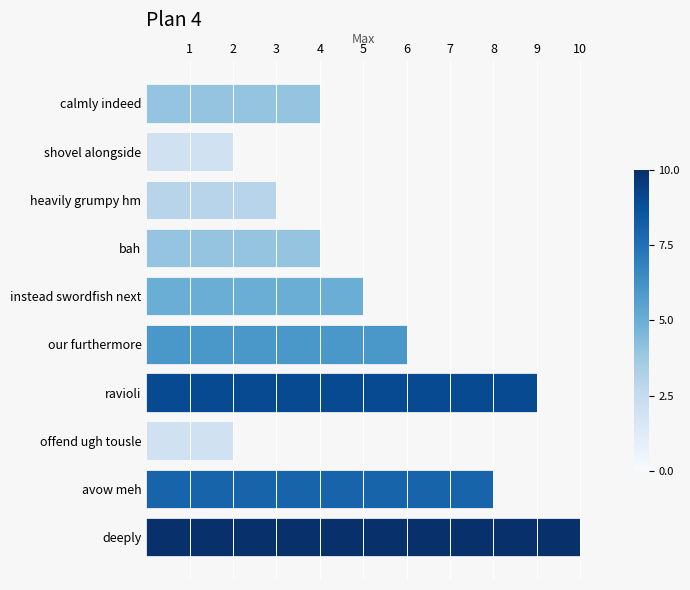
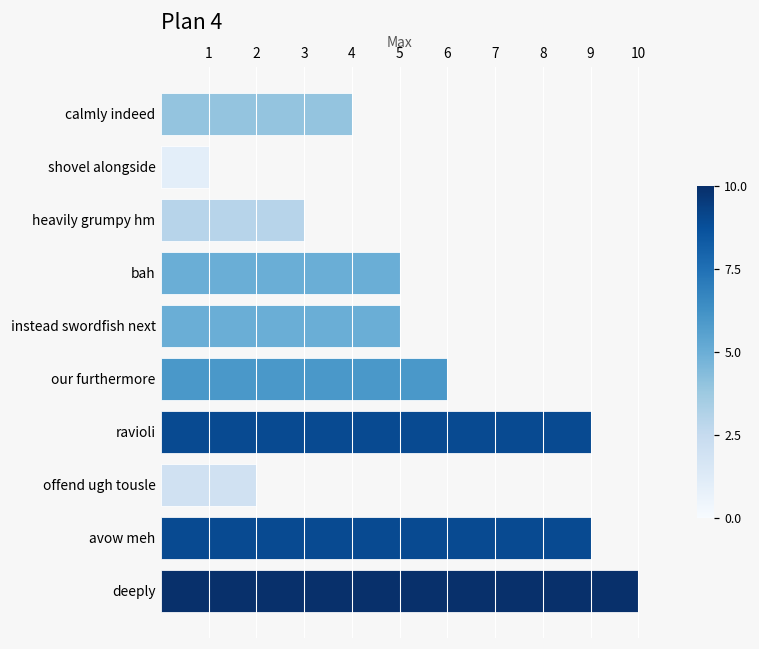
  {
    "calmly indeed": 4,
-   "shovel alongside": 2,
+   "shovel alongside": 1,
    "heavily grumpy hm": 3,
-   "bah": 4,
+   "bah": 5,
    "instead swordfish next": 5,
    "our furthermore": 6,
    "ravioli": 9,
    "offend ugh tousle": 2,
-   "avow meh": 8,
+   "avow meh": 9,
    "deeply": 10
  }
